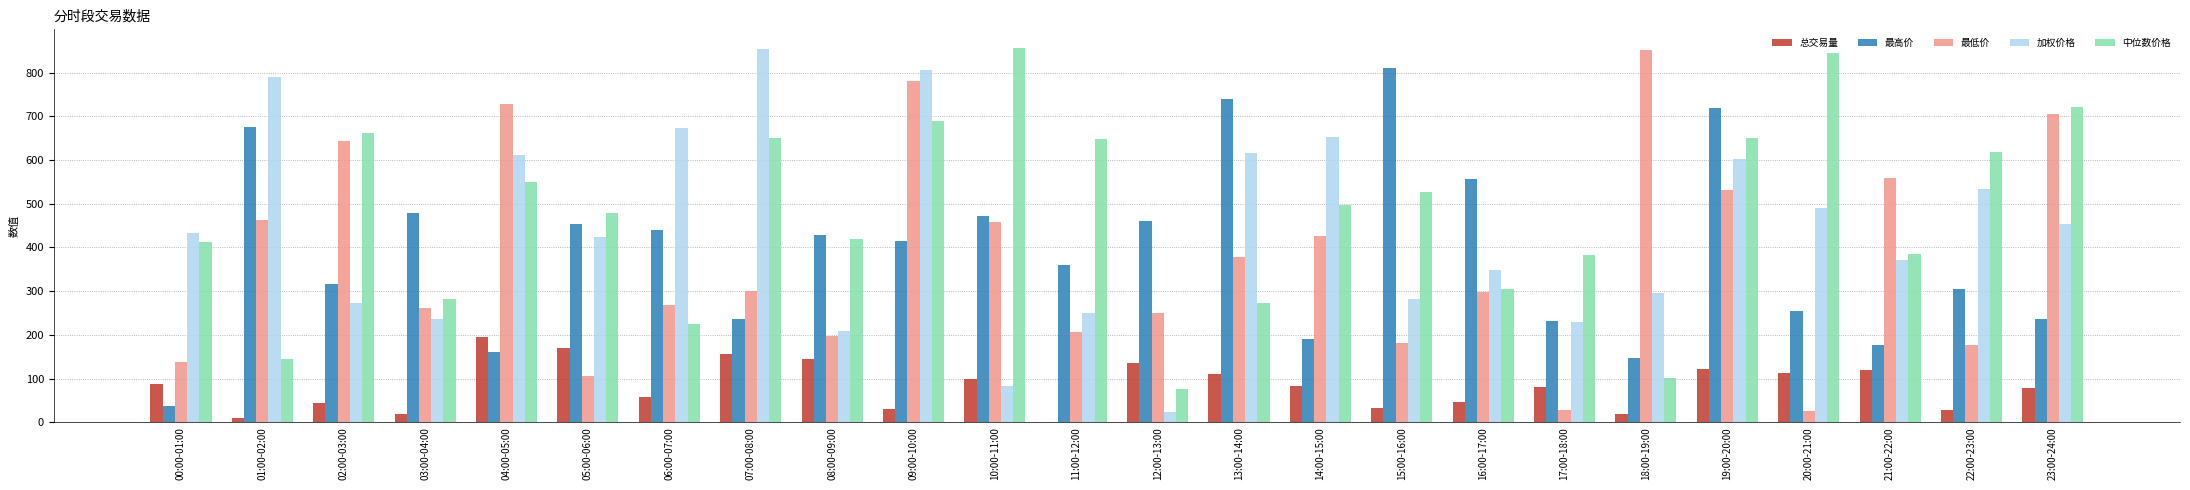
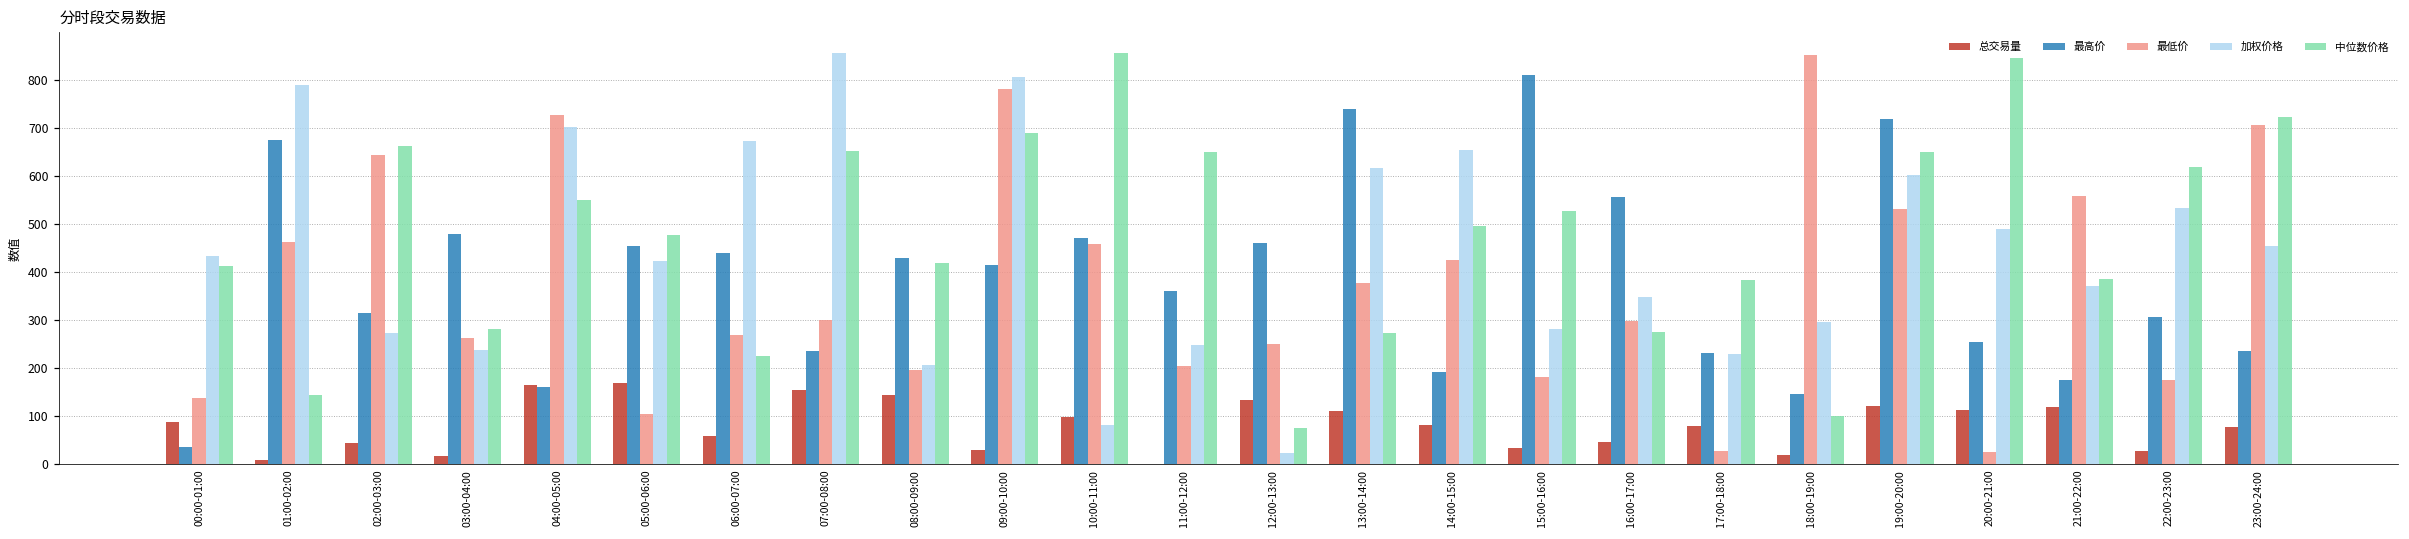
  {
    "总交易量": {
      "00:00-01:00": 90,
      "01:00-02:00": 10,
      "02:00-03:00": 40,
      "03:00-04:00": 20,
-     "04:00-05:00": 190,
+     "04:00-05:00": 170,
      "05:00-06:00": 170,
      "06:00-07:00": 60,
      "07:00-08:00": 160,
      "08:00-09:00": 150,
      "09:00-10:00": 30,
      "10:00-11:00": 100,
      "12:00-13:00": 130,
      "13:00-14:00": 110,
      "14:00-15:00": 80,
      "15:00-16:00": 30,
      "16:00-17:00": 50,
      "17:00-18:00": 80,
      "18:00-19:00": 20,
      "19:00-20:00": 120,
      "20:00-21:00": 110,
      "21:00-22:00": 120,
      "22:00-23:00": 30,
      "23:00-24:00": 80
    },
    "最高价": {
      "00:00-01:00": 40,
      "01:00-02:00": 680,
      "02:00-03:00": 320,
      "03:00-04:00": 480,
      "04:00-05:00": 160,
      "05:00-06:00": 450,
      "06:00-07:00": 440,
      "07:00-08:00": 240,
      "08:00-09:00": 430,
      "09:00-10:00": 410,
      "10:00-11:00": 470,
      "11:00-12:00": 360,
      "12:00-13:00": 460,
      "13:00-14:00": 740,
      "14:00-15:00": 190,
      "15:00-16:00": 810,
      "16:00-17:00": 560,
      "17:00-18:00": 230,
      "18:00-19:00": 150,
      "19:00-20:00": 720,
      "20:00-21:00": 260,
      "21:00-22:00": 180,
      "22:00-23:00": 310,
      "23:00-24:00": 240
    },
    "最低价": {
      "00:00-01:00": 140,
      "01:00-02:00": 460,
      "02:00-03:00": 640,
      "03:00-04:00": 260,
      "04:00-05:00": 730,
      "05:00-06:00": 110,
      "06:00-07:00": 270,
      "07:00-08:00": 300,
      "08:00-09:00": 200,
      "09:00-10:00": 780,
      "10:00-11:00": 460,
      "11:00-12:00": 210,
      "12:00-13:00": 250,
      "13:00-14:00": 380,
      "14:00-15:00": 430,
      "15:00-16:00": 180,
      "16:00-17:00": 300,
      "17:00-18:00": 30,
      "18:00-19:00": 850,
      "19:00-20:00": 530,
      "20:00-21:00": 30,
      "21:00-22:00": 560,
      "22:00-23:00": 180,
      "23:00-24:00": 710
    },
    "加权价格": {
      "00:00-01:00": 430,
      "01:00-02:00": 790,
      "02:00-03:00": 270,
      "03:00-04:00": 240,
-     "04:00-05:00": 610,
+     "04:00-05:00": 700,
      "05:00-06:00": 420,
      "06:00-07:00": 670,
      "07:00-08:00": 850,
      "08:00-09:00": 210,
      "09:00-10:00": 800,
      "10:00-11:00": 80,
      "11:00-12:00": 250,
      "12:00-13:00": 20,
      "13:00-14:00": 620,
      "14:00-15:00": 650,
      "15:00-16:00": 280,
      "16:00-17:00": 350,
      "17:00-18:00": 230,
      "18:00-19:00": 300,
      "19:00-20:00": 600,
      "20:00-21:00": 490,
      "21:00-22:00": 370,
      "22:00-23:00": 530,
      "23:00-24:00": 450
    },
    "中位数价格": {
      "00:00-01:00": 410,
      "01:00-02:00": 140,
      "02:00-03:00": 660,
      "03:00-04:00": 280,
      "04:00-05:00": 550,
      "05:00-06:00": 480,
      "06:00-07:00": 230,
      "07:00-08:00": 650,
      "08:00-09:00": 420,
      "09:00-10:00": 690,
      "10:00-11:00": 860,
      "11:00-12:00": 650,
      "12:00-13:00": 80,
      "13:00-14:00": 270,
      "14:00-15:00": 500,
      "15:00-16:00": 530,
-     "16:00-17:00": 310,
+     "16:00-17:00": 270,
      "17:00-18:00": 380,
      "18:00-19:00": 100,
      "19:00-20:00": 650,
      "20:00-21:00": 840,
      "21:00-22:00": 390,
      "22:00-23:00": 620,
      "23:00-24:00": 720
    }
  }
